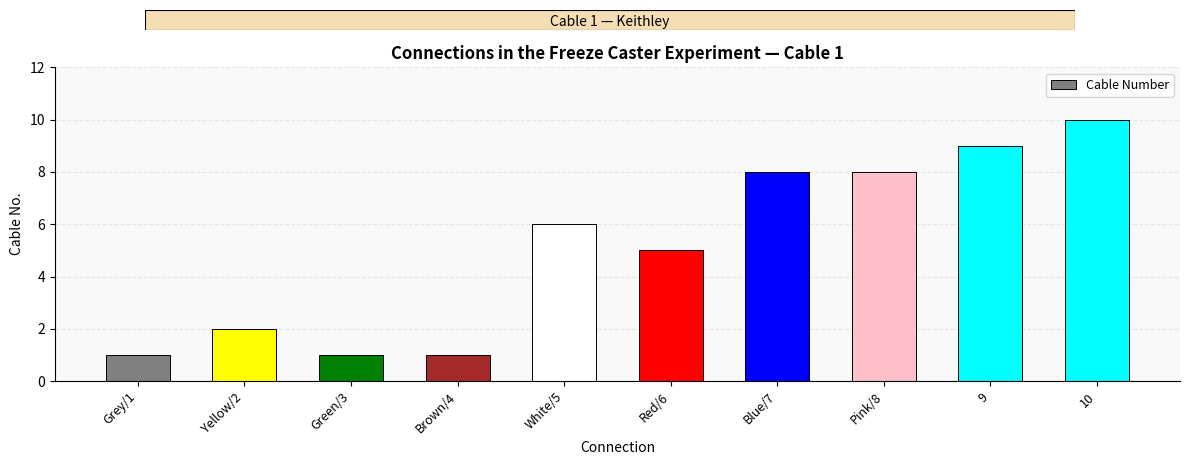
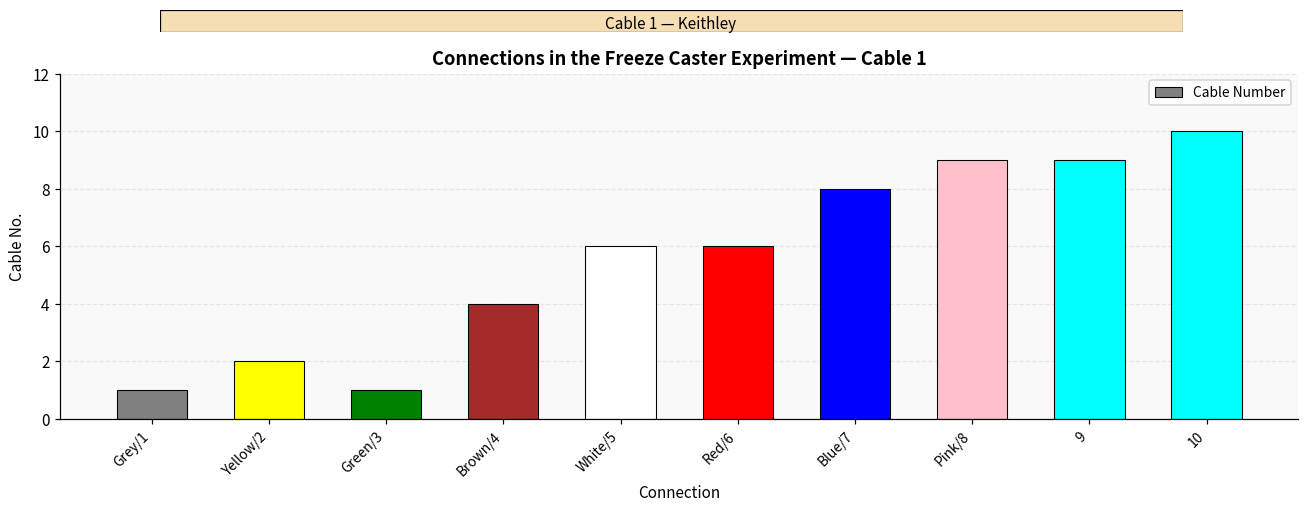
  {
    "Grey/1": 1,
    "Yellow/2": 2,
    "Green/3": 1,
-   "Brown/4": 1,
+   "Brown/4": 4,
    "White/5": 6,
-   "Red/6": 5,
+   "Red/6": 6,
    "Blue/7": 8,
-   "Pink/8": 8,
+   "Pink/8": 9,
    "9": 9,
    "10": 10
  }
